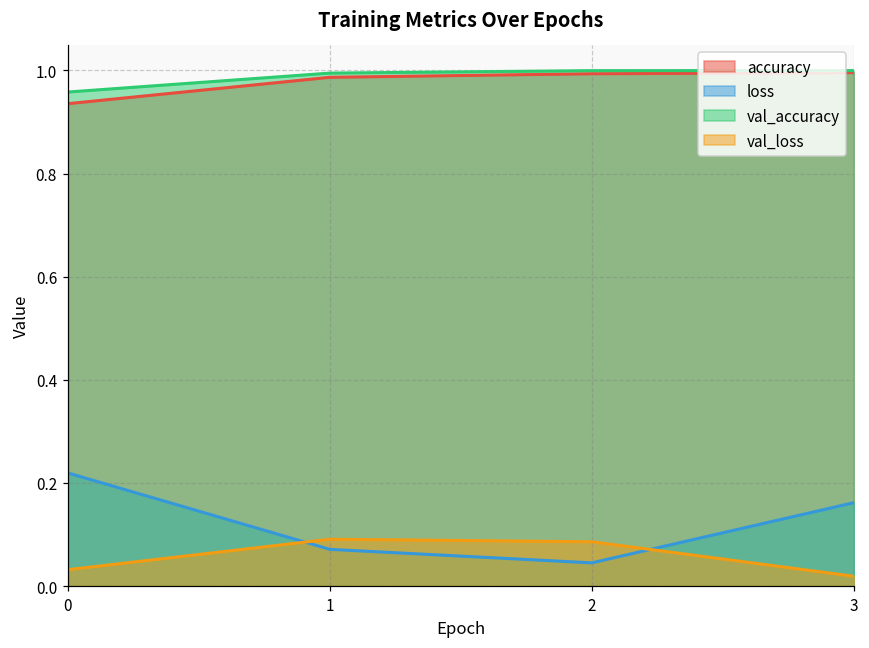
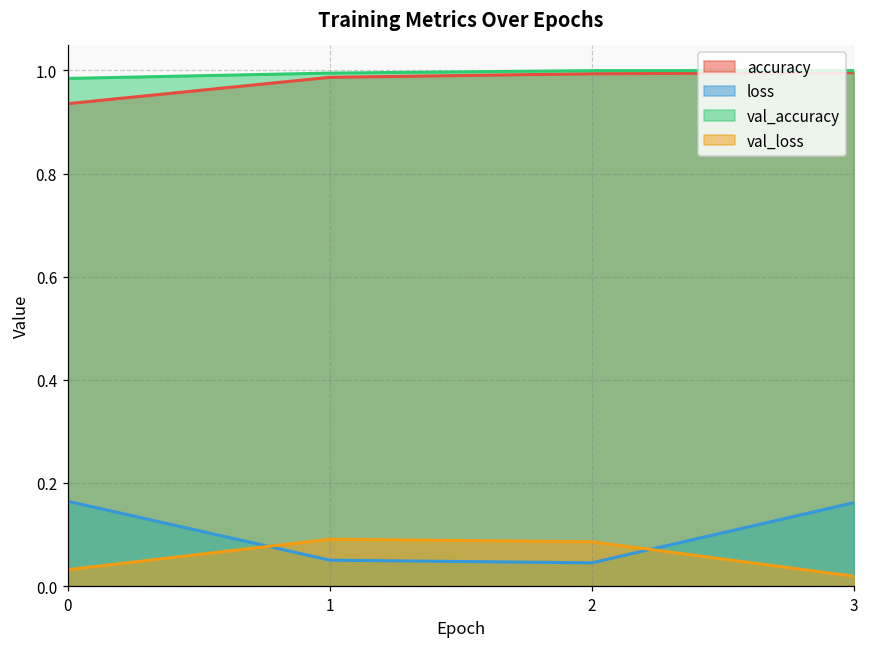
  {
    "accuracy": {
      "0": 0.94,
      "1": 0.99,
      "2": 0.99
    },
    "loss": {
-     "0": 0.22,
-     "1": 0.07,
+     "0": 0.16,
+     "1": 0.05,
      "2": 0.05,
      "3": 0.16
    },
    "val_accuracy": {
-     "0": 0.96,
+     "0": 0.98,
      "1": 0.99,
      "2": 1.00
    },
    "val_loss": {
      "0": 0.03,
      "1": 0.09,
      "2": 0.09,
      "3": 0.02
    }
  }
